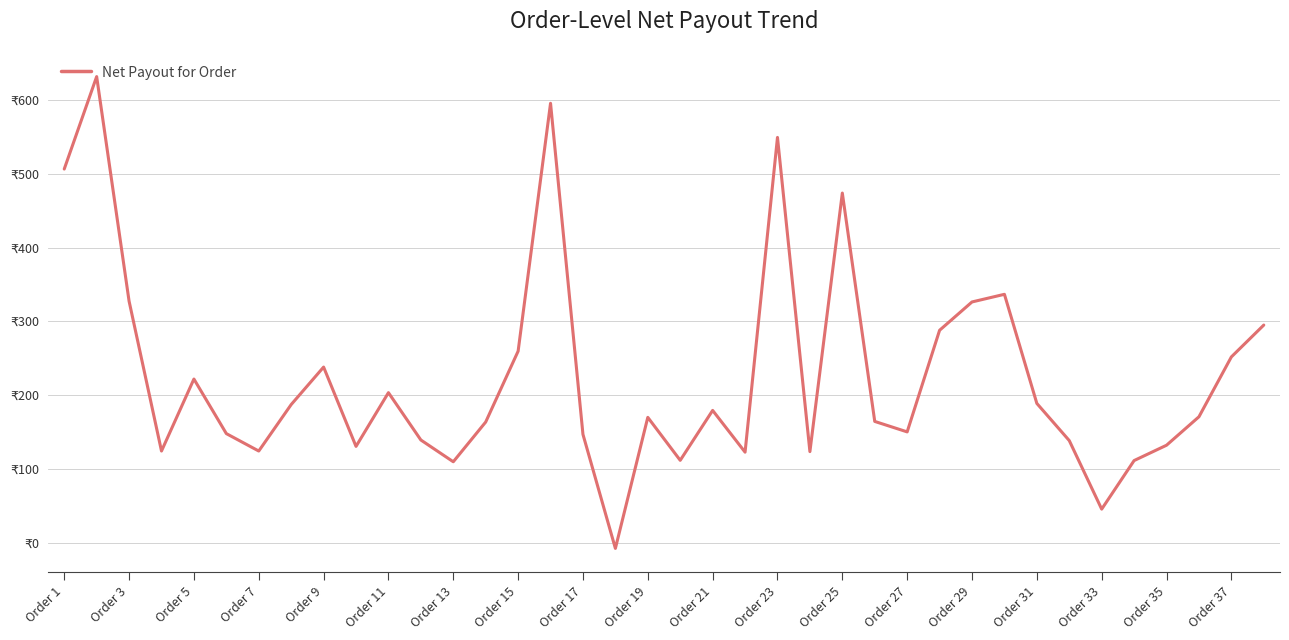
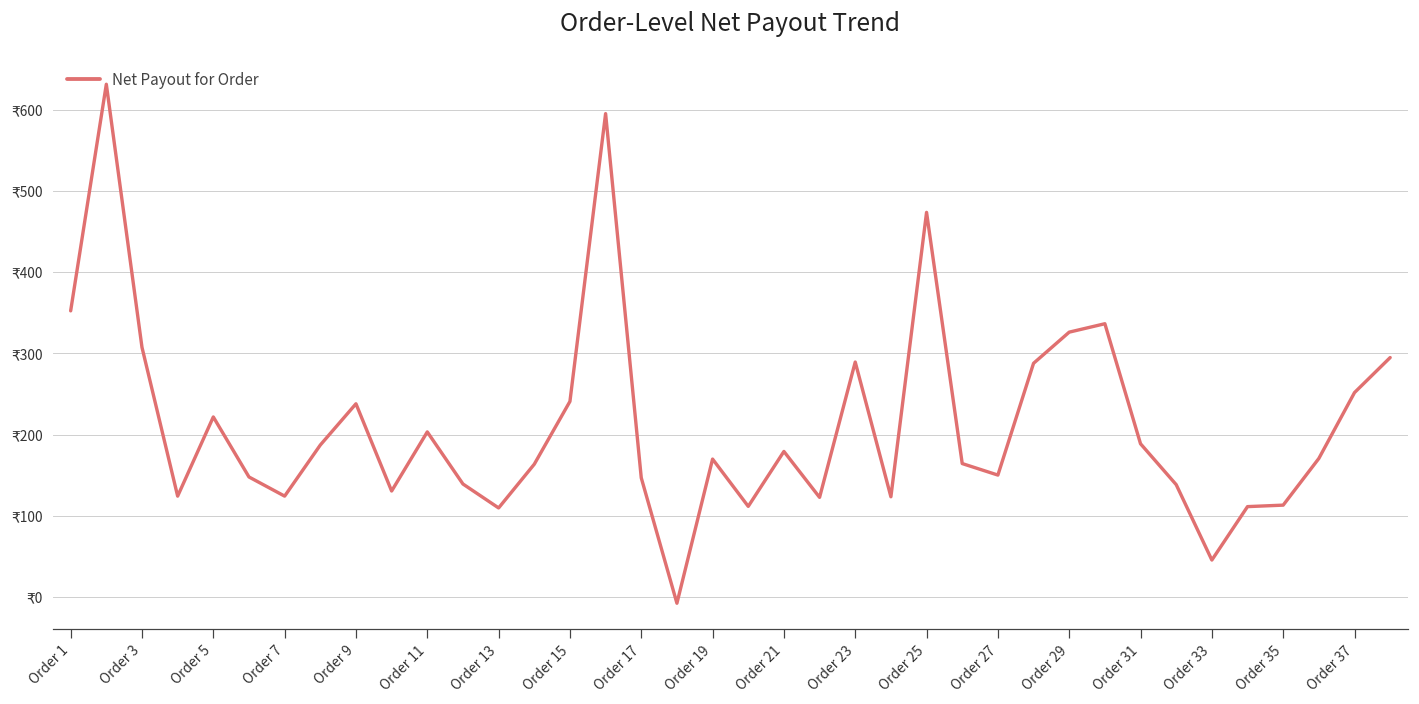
  {
-   "Order 1": "₹510",
-   "Order 3": "₹330",
+   "Order 1": "₹350",
+   "Order 3": "₹310",
    "Order 5": "₹220",
    "Order 7": "₹120",
    "Order 9": "₹240",
    "Order 11": "₹200",
    "Order 13": "₹110",
-   "Order 15": "₹260",
+   "Order 15": "₹240",
    "Order 17": "₹150",
    "Order 19": "₹170",
    "Order 21": "₹180",
-   "Order 23": "₹550",
+   "Order 23": "₹290",
    "Order 25": "₹470",
    "Order 27": "₹150",
    "Order 29": "₹330",
    "Order 31": "₹190",
    "Order 33": "₹50",
-   "Order 35": "₹130",
+   "Order 35": "₹110",
    "Order 37": "₹250"
  }
